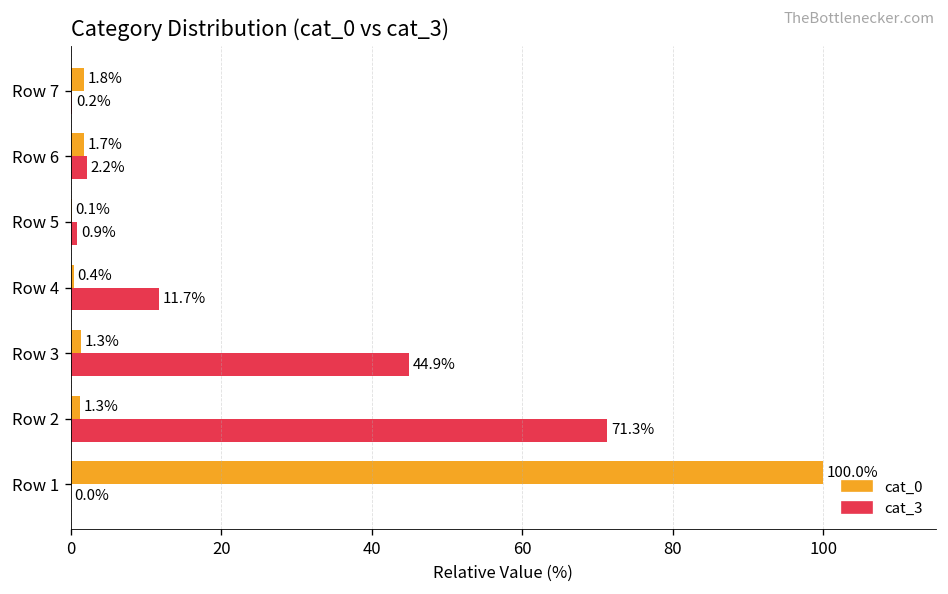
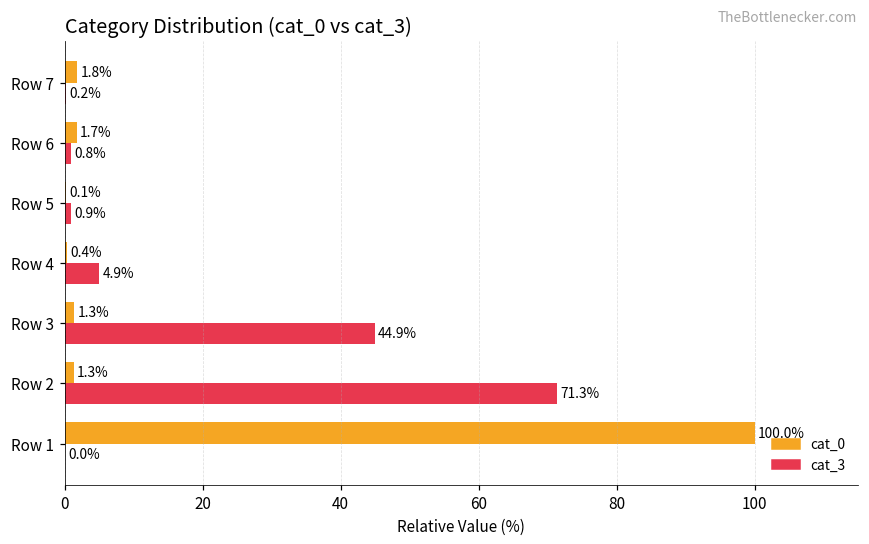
  {
    "cat_0": {
      "Row 7": "1.8%",
      "Row 6": "1.7%",
      "Row 5": "0.1%",
      "Row 4": "0.4%",
      "Row 3": "1.3%",
      "Row 2": "1.3%",
      "Row 1": "100.0%"
    },
    "cat_3": {
      "Row 7": "0.2%",
-     "Row 6": "2.2%",
+     "Row 6": "0.8%",
      "Row 5": "0.9%",
-     "Row 4": "11.7%",
+     "Row 4": "4.9%",
      "Row 3": "44.9%",
      "Row 2": "71.3%",
      "Row 1": "0.0%"
    }
  }
